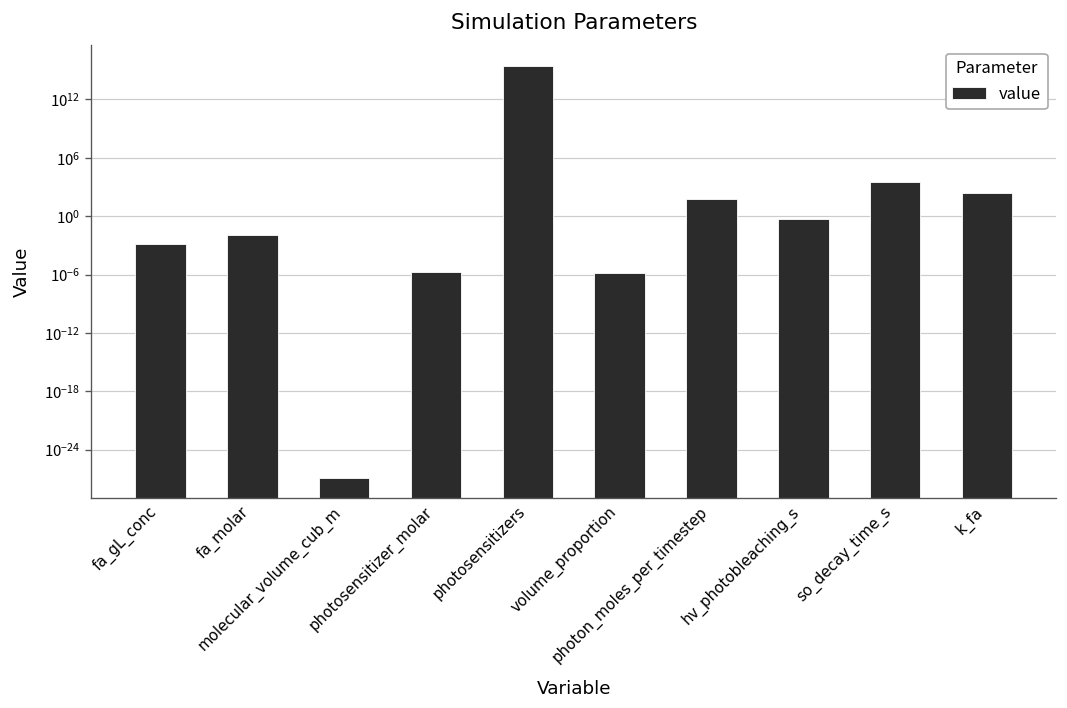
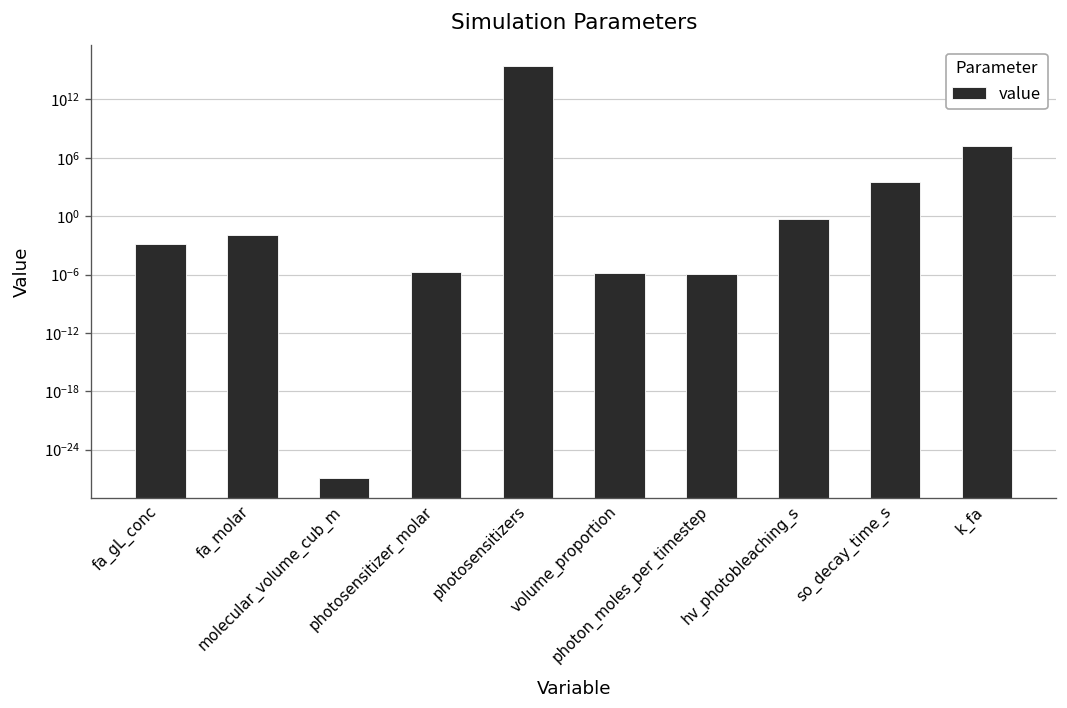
  {
    "fa_gL_conc": 0.001,
    "fa_molar": 0.01,
    "molecular_volume_cub_m": 0.000000000000,
    "photosensitizer_molar": 0.000002,
    "photosensitizers": 3000000000000000,
    "volume_proportion": 0.000001,
-   "photon_moles_per_timestep": 100,
+   "photon_moles_per_timestep": 0,
    "hv_photobleaching_s": 0,
    "so_decay_time_s": 3000,
-   "k_fa": 200
+   "k_fa": 20000000
  }
